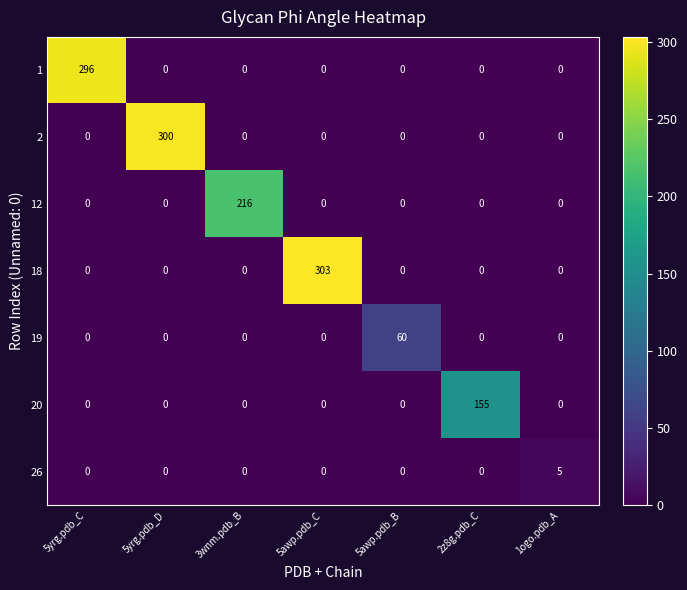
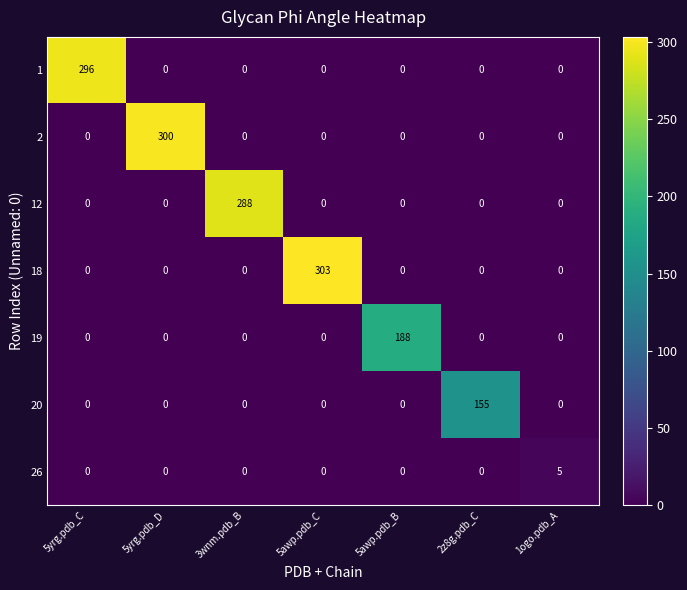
  {
    "1": {
      "5yrg.pdb_C": 296,
      "5yrg.pdb_D": 0,
      "3wnm.pdb_B": 0,
      "5awp.pdb_C": 0,
      "5awp.pdb_B": 0,
      "2z8g.pdb_C": 0,
      "1ogo.pdb_A": 0
    },
    "2": {
      "5yrg.pdb_C": 0,
      "5yrg.pdb_D": 300,
      "3wnm.pdb_B": 0,
      "5awp.pdb_C": 0,
      "5awp.pdb_B": 0,
      "2z8g.pdb_C": 0,
      "1ogo.pdb_A": 0
    },
    "12": {
      "5yrg.pdb_C": 0,
      "5yrg.pdb_D": 0,
-     "3wnm.pdb_B": 216,
+     "3wnm.pdb_B": 288,
      "5awp.pdb_C": 0,
      "5awp.pdb_B": 0,
      "2z8g.pdb_C": 0,
      "1ogo.pdb_A": 0
    },
    "18": {
      "5yrg.pdb_C": 0,
      "5yrg.pdb_D": 0,
      "3wnm.pdb_B": 0,
      "5awp.pdb_C": 303,
      "5awp.pdb_B": 0,
      "2z8g.pdb_C": 0,
      "1ogo.pdb_A": 0
    },
    "19": {
      "5yrg.pdb_C": 0,
      "5yrg.pdb_D": 0,
      "3wnm.pdb_B": 0,
      "5awp.pdb_C": 0,
-     "5awp.pdb_B": 60,
+     "5awp.pdb_B": 188,
      "2z8g.pdb_C": 0,
      "1ogo.pdb_A": 0
    },
    "20": {
      "5yrg.pdb_C": 0,
      "5yrg.pdb_D": 0,
      "3wnm.pdb_B": 0,
      "5awp.pdb_C": 0,
      "5awp.pdb_B": 0,
      "2z8g.pdb_C": 155,
      "1ogo.pdb_A": 0
    },
    "26": {
      "5yrg.pdb_C": 0,
      "5yrg.pdb_D": 0,
      "3wnm.pdb_B": 0,
      "5awp.pdb_C": 0,
      "5awp.pdb_B": 0,
      "2z8g.pdb_C": 0,
      "1ogo.pdb_A": 5
    }
  }
